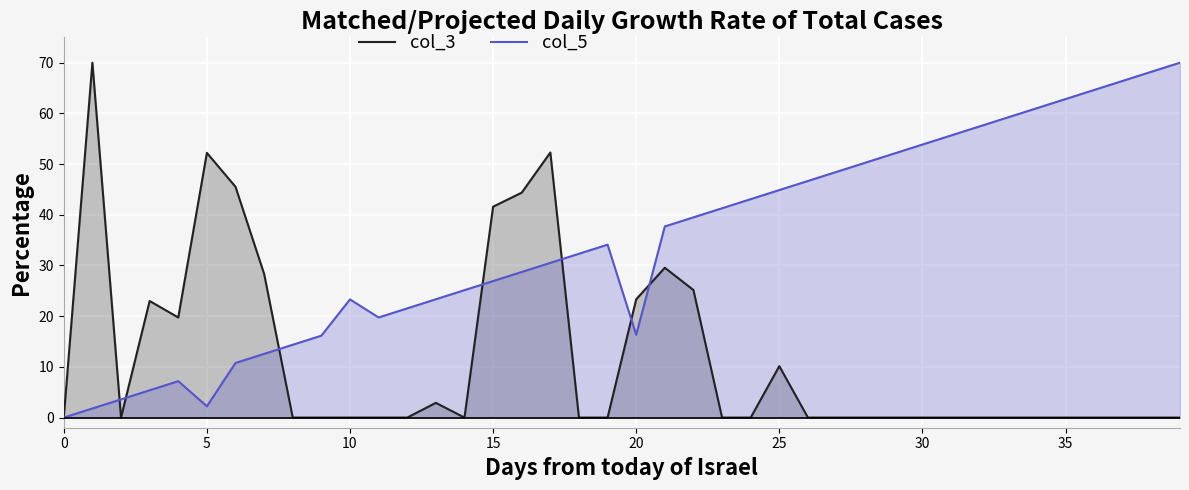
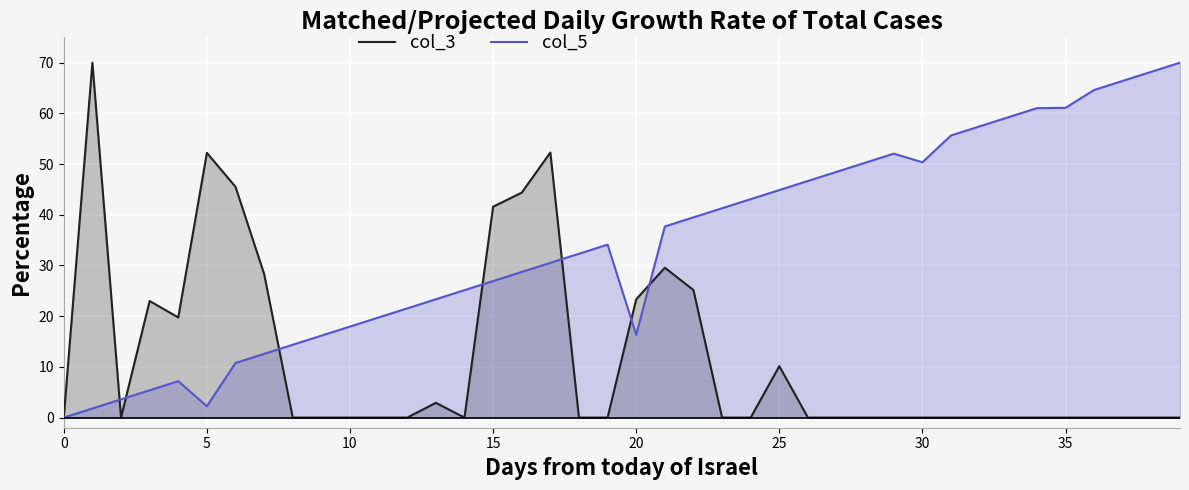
  {
    "col_3": {
      "5": 52,
      "10": 0,
      "15": 42,
      "20": 23,
      "25": 10,
      "30": 0,
      "35": 0
    },
    "col_5": {
      "5": 2,
-     "10": 23,
+     "10": 18,
      "15": 27,
      "20": 16,
      "25": 45,
-     "30": 54,
-     "35": 63
+     "30": 50,
+     "35": 61
    }
  }
